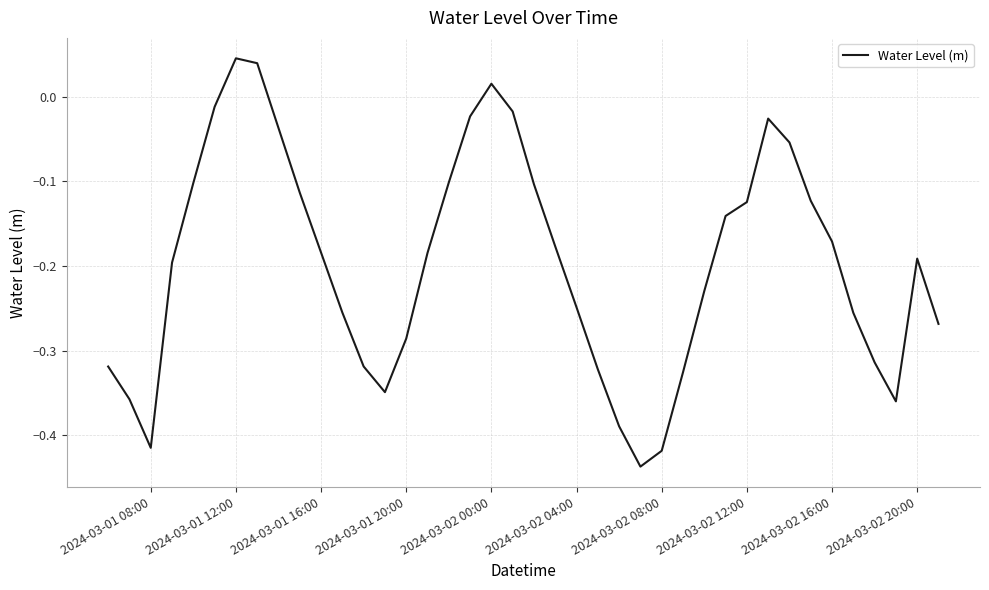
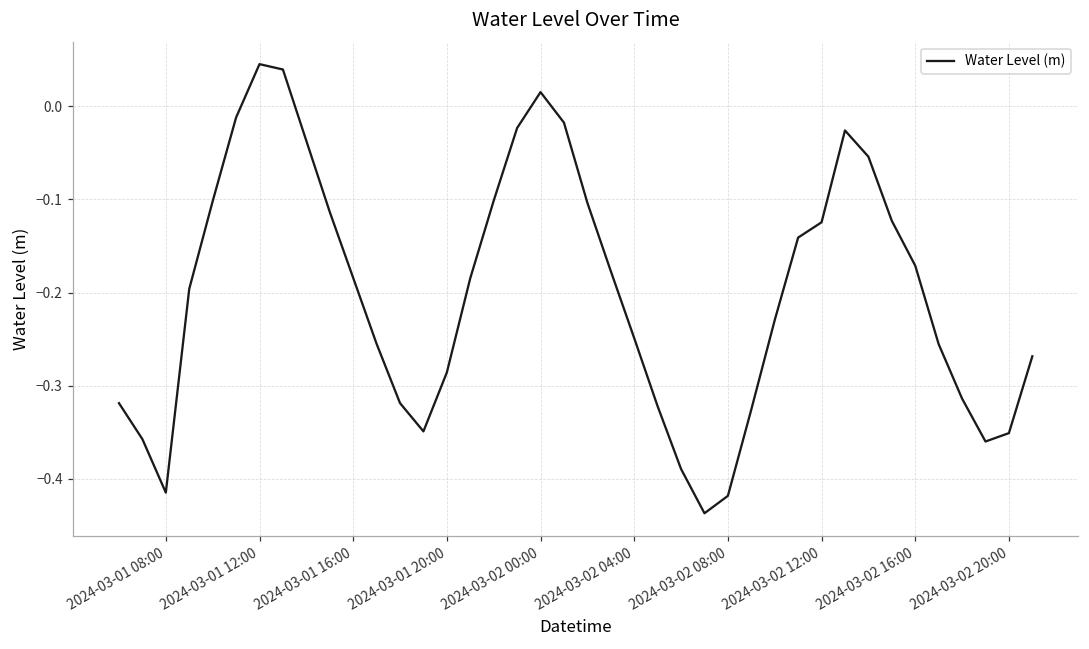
  {
    "2024-03-01 08:00": -0.41,
    "2024-03-01 12:00": 0.05,
    "2024-03-01 16:00": -0.18,
    "2024-03-01 20:00": -0.29,
    "2024-03-02 00:00": 0.02,
    "2024-03-02 04:00": -0.25,
    "2024-03-02 08:00": -0.42,
    "2024-03-02 12:00": -0.12,
    "2024-03-02 16:00": -0.17,
-   "2024-03-02 20:00": -0.19
+   "2024-03-02 20:00": -0.35
  }
